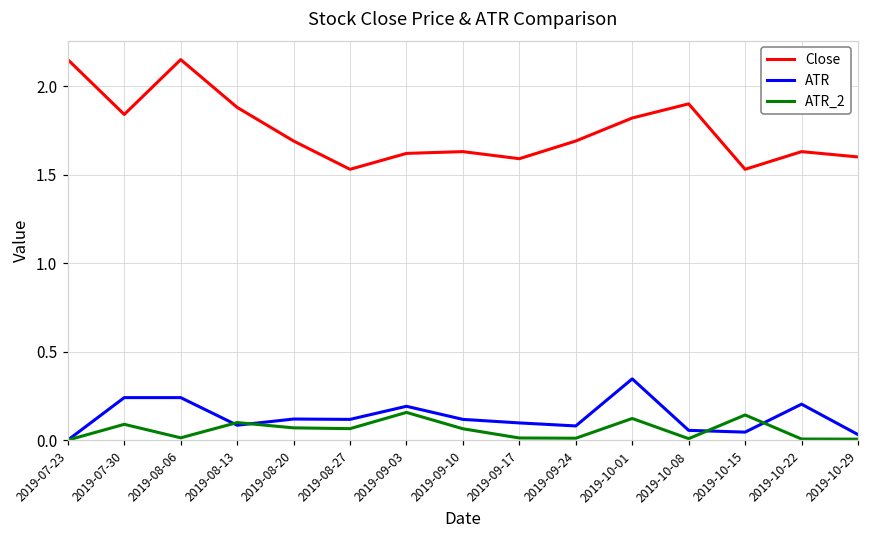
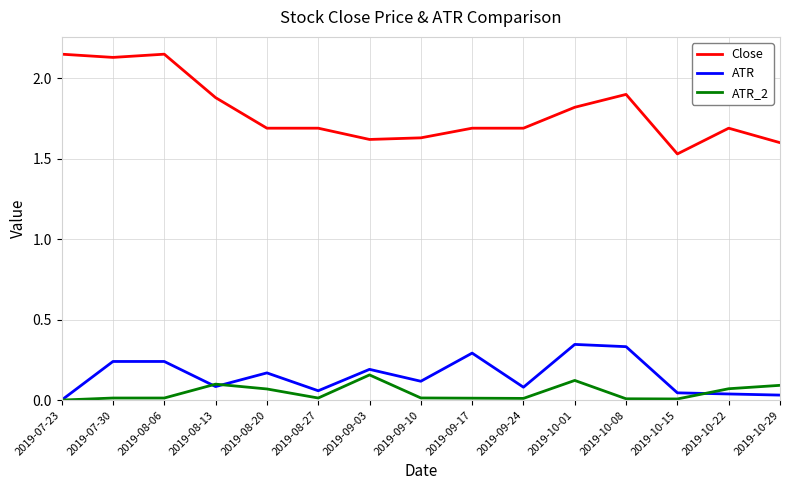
  {
    "Close": {
      "2019-07-23": 2.15,
-     "2019-07-30": 1.84,
+     "2019-07-30": 2.13,
      "2019-08-06": 2.15,
      "2019-08-13": 1.88,
      "2019-08-20": 1.69,
-     "2019-08-27": 1.53,
+     "2019-08-27": 1.69,
      "2019-09-03": 1.62,
      "2019-09-10": 1.63,
-     "2019-09-17": 1.59,
+     "2019-09-17": 1.69,
      "2019-09-24": 1.69,
      "2019-10-01": 1.82,
      "2019-10-08": 1.90,
      "2019-10-15": 1.53,
-     "2019-10-22": 1.63,
+     "2019-10-22": 1.69,
      "2019-10-29": 1.60
    },
    "ATR": {
      "2019-07-30": 0.24,
      "2019-08-06": 0.24,
-     "2019-08-20": 0.12,
-     "2019-08-27": 0.12,
+     "2019-08-20": 0.17,
+     "2019-08-27": 0.06,
      "2019-09-03": 0.19,
      "2019-09-10": 0.12,
-     "2019-09-17": 0.10,
+     "2019-09-17": 0.29,
      "2019-09-24": 0.08,
      "2019-10-01": 0.35,
-     "2019-10-08": 0.06,
+     "2019-10-08": 0.33,
      "2019-10-15": 0.05,
-     "2019-10-22": 0.20,
+     "2019-10-22": 0.04,
      "2019-10-29": 0.03
    },
    "ATR_2": {
-     "2019-07-30": 0.09,
+     "2019-07-30": 0.01,
      "2019-08-06": 0.01,
      "2019-08-20": 0.07,
-     "2019-08-27": 0.06,
+     "2019-08-27": 0.01,
      "2019-09-03": 0.16,
-     "2019-09-10": 0.06,
+     "2019-09-10": 0.01,
      "2019-09-17": 0.01,
      "2019-09-24": 0.01,
      "2019-10-01": 0.12,
      "2019-10-08": 0.01,
-     "2019-10-15": 0.14,
-     "2019-10-22": 0.01,
-     "2019-10-29": 0.01
+     "2019-10-15": 0.01,
+     "2019-10-22": 0.07,
+     "2019-10-29": 0.09
    }
  }
